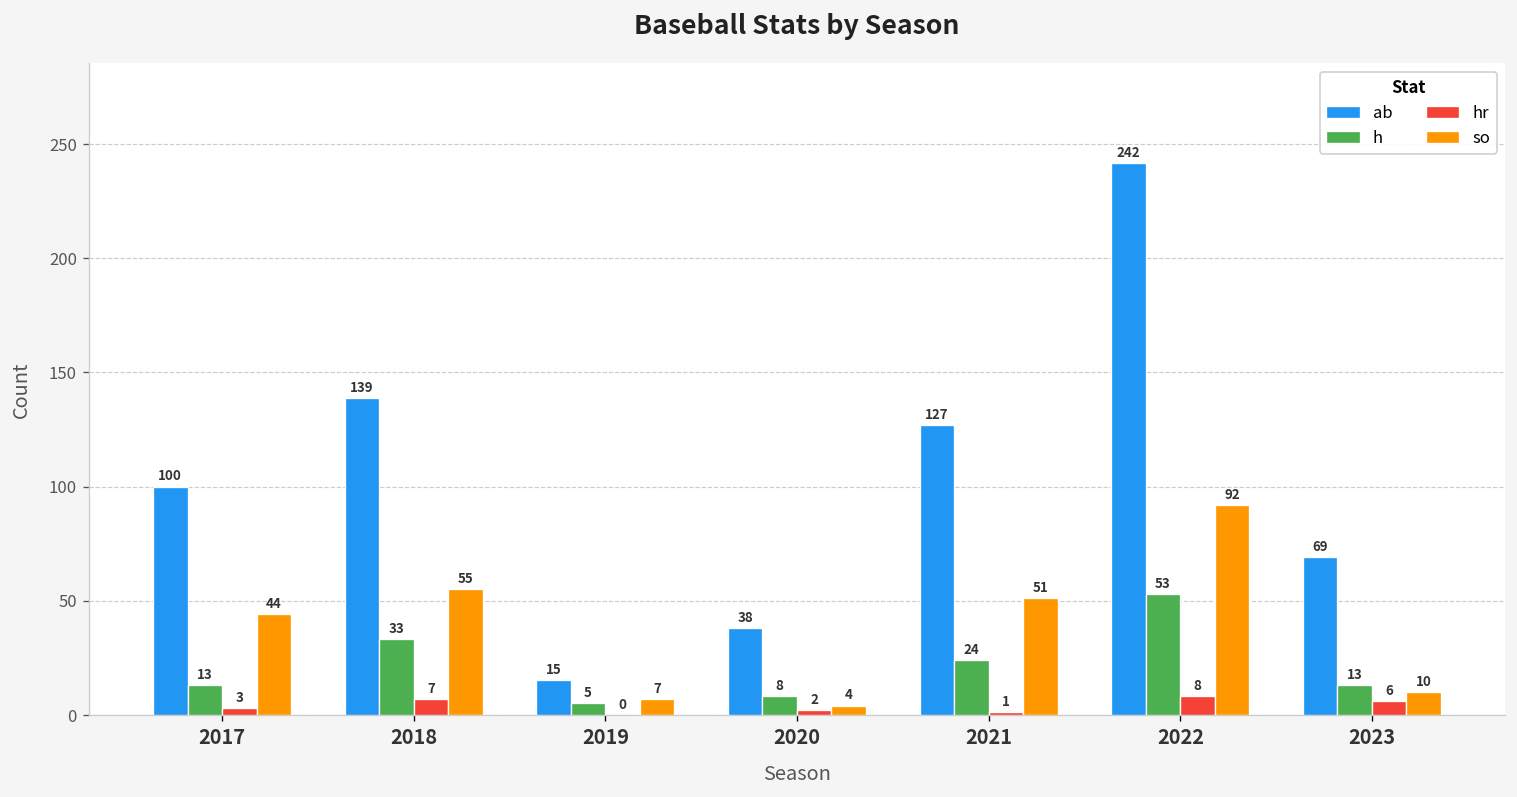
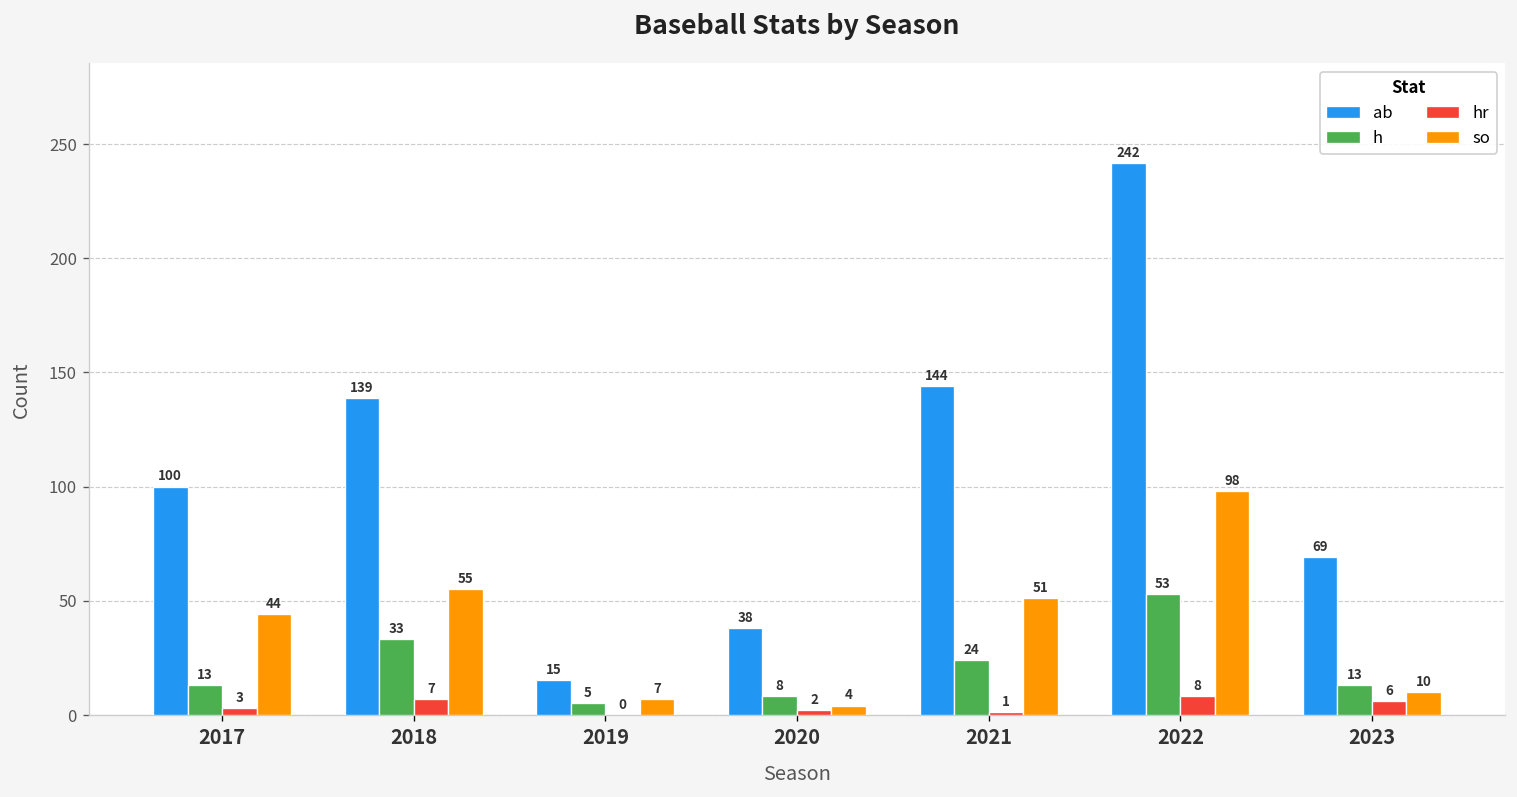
  {
    "ab": {
      "2017": 100,
      "2018": 139,
      "2019": 15,
      "2020": 38,
-     "2021": 127,
+     "2021": 144,
      "2022": 242,
      "2023": 69
    },
    "h": {
      "2017": 13,
      "2018": 33,
      "2019": 5,
      "2020": 8,
      "2021": 24,
      "2022": 53,
      "2023": 13
    },
    "hr": {
      "2017": 3,
      "2018": 7,
      "2019": 0,
      "2020": 2,
      "2021": 1,
      "2022": 8,
      "2023": 6
    },
    "so": {
      "2017": 44,
      "2018": 55,
      "2019": 7,
      "2020": 4,
      "2021": 51,
-     "2022": 92,
+     "2022": 98,
      "2023": 10
    }
  }
